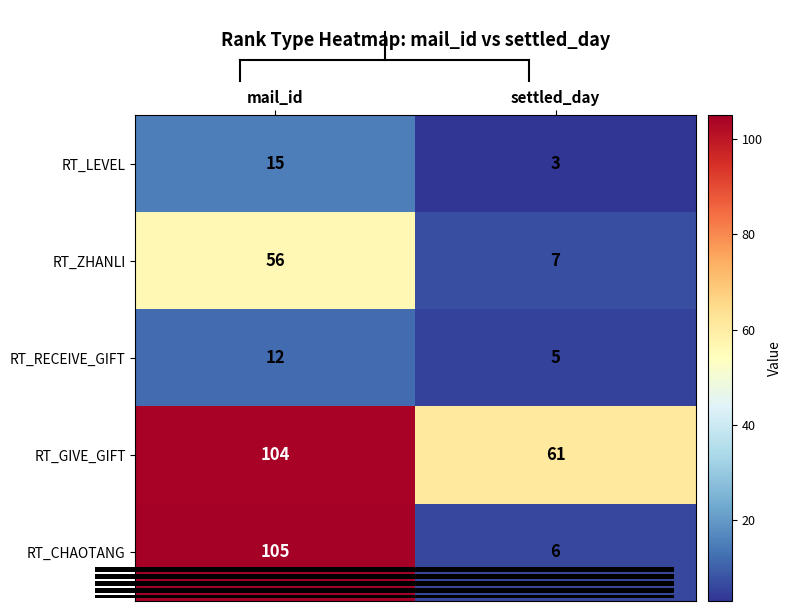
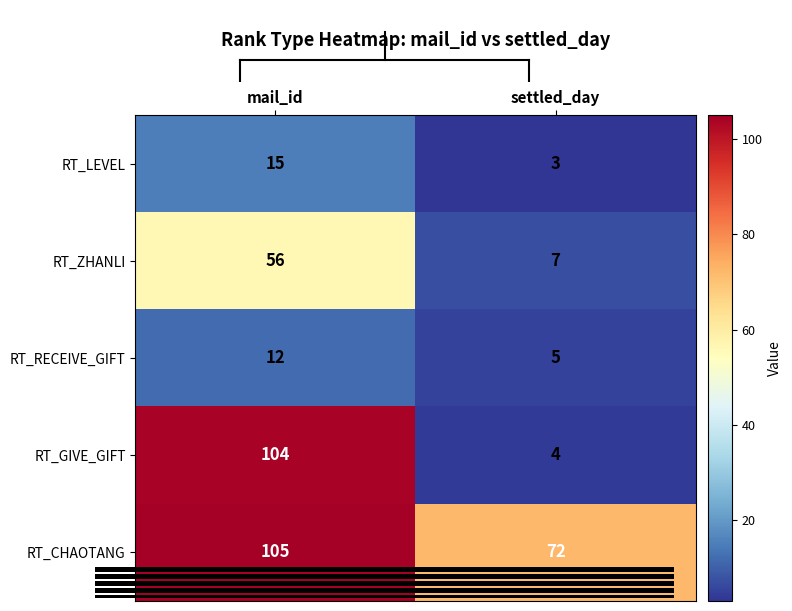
  {
    "Rank Type Heatmap: mail_id vs settled_day": {
      "RT_LEVEL": {
        "mail_id": 15,
        "settled_day": 3
      },
      "RT_ZHANLI": {
        "mail_id": 56,
        "settled_day": 7
      },
      "RT_RECEIVE_GIFT": {
        "mail_id": 12,
        "settled_day": 5
      },
      "RT_GIVE_GIFT": {
        "mail_id": 104,
-       "settled_day": 61
+       "settled_day": 4
      },
      "RT_CHAOTANG": {
        "mail_id": 105,
-       "settled_day": 6
+       "settled_day": 72
      }
    }
  }
